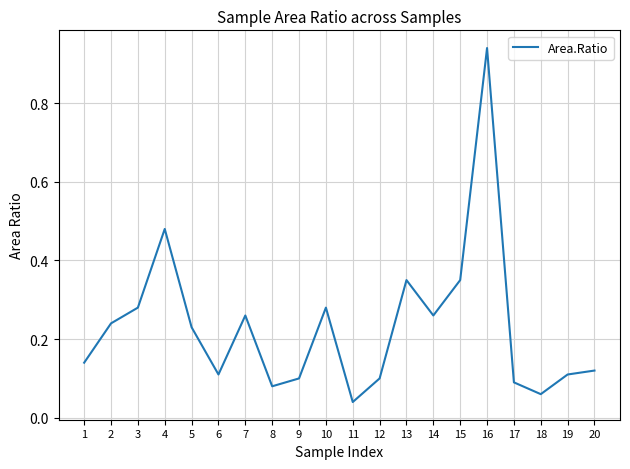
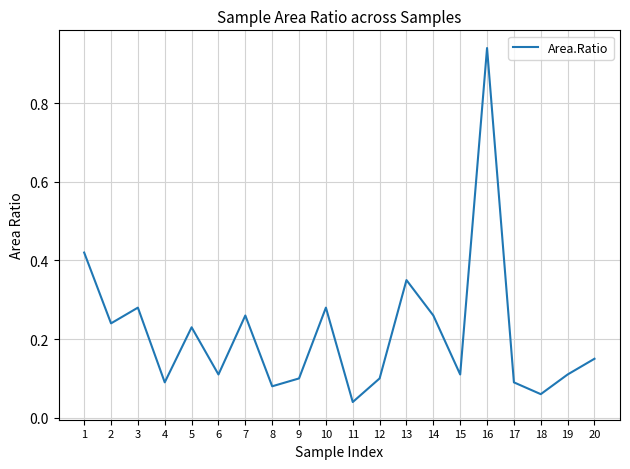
  {
-   "1": 0.14,
+   "1": 0.42,
    "2": 0.24,
    "3": 0.28,
-   "4": 0.48,
+   "4": 0.09,
    "5": 0.23,
    "6": 0.11,
    "7": 0.26,
    "8": 0.08,
    "9": 0.10,
    "10": 0.28,
    "11": 0.04,
    "12": 0.10,
    "13": 0.35,
    "14": 0.26,
-   "15": 0.35,
+   "15": 0.11,
    "16": 0.94,
    "17": 0.09,
    "18": 0.06,
    "19": 0.11,
-   "20": 0.12
+   "20": 0.15
  }
